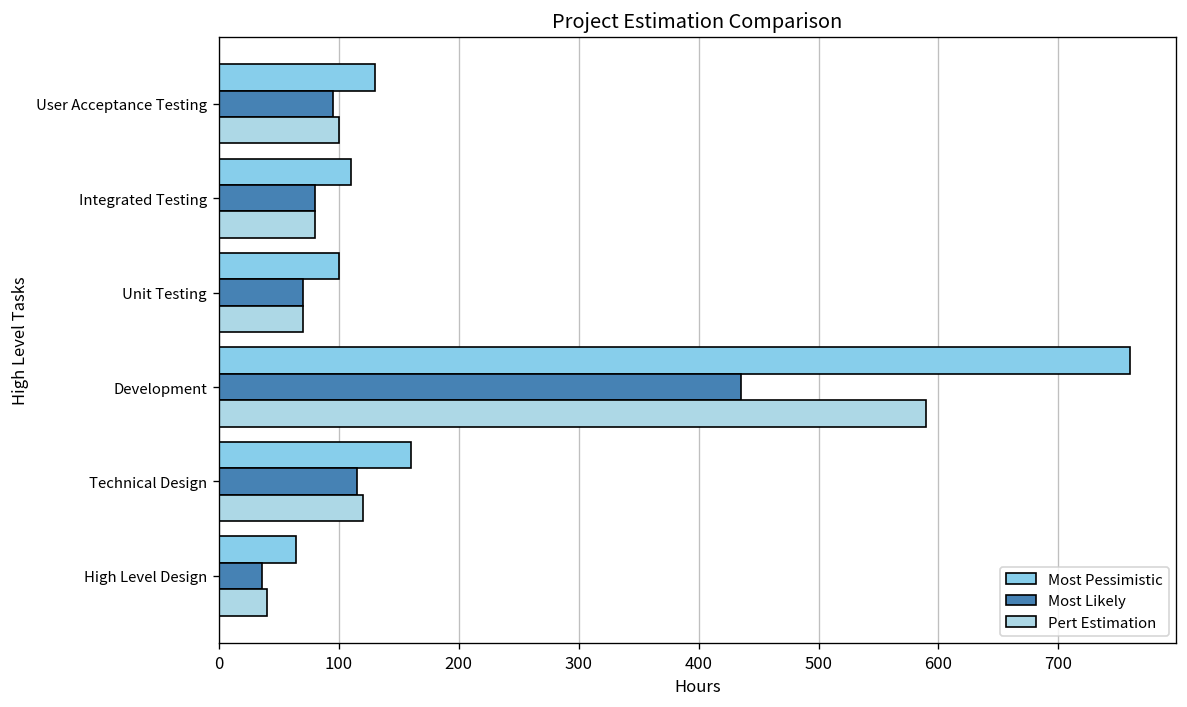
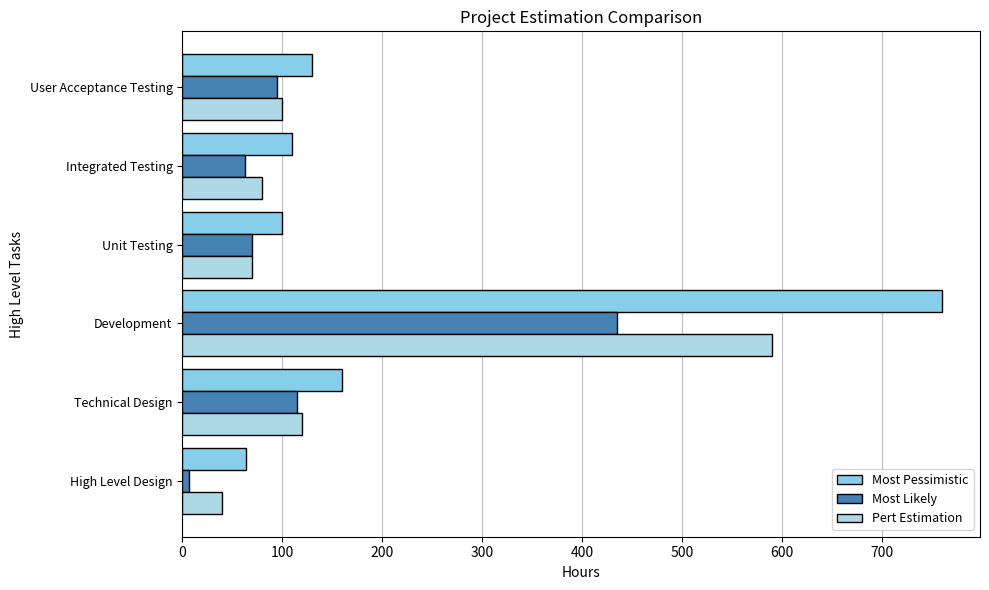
  {
    "Most Likely": {
      "User Acceptance Testing": 100,
-     "Integrated Testing": 80,
+     "Integrated Testing": 60,
      "Unit Testing": 70,
      "Development": 440,
      "Technical Design": 120,
-     "High Level Design": 40
+     "High Level Design": 10
    }
  }
